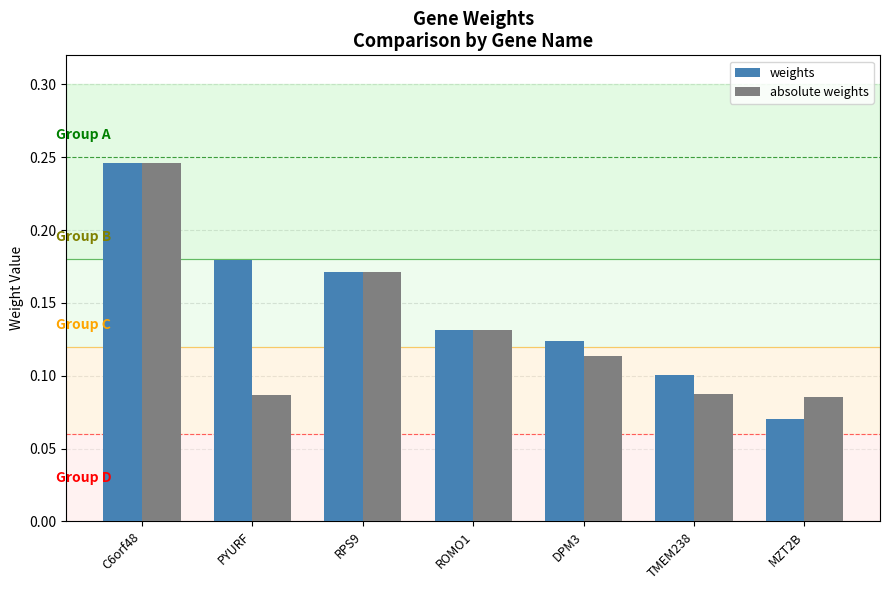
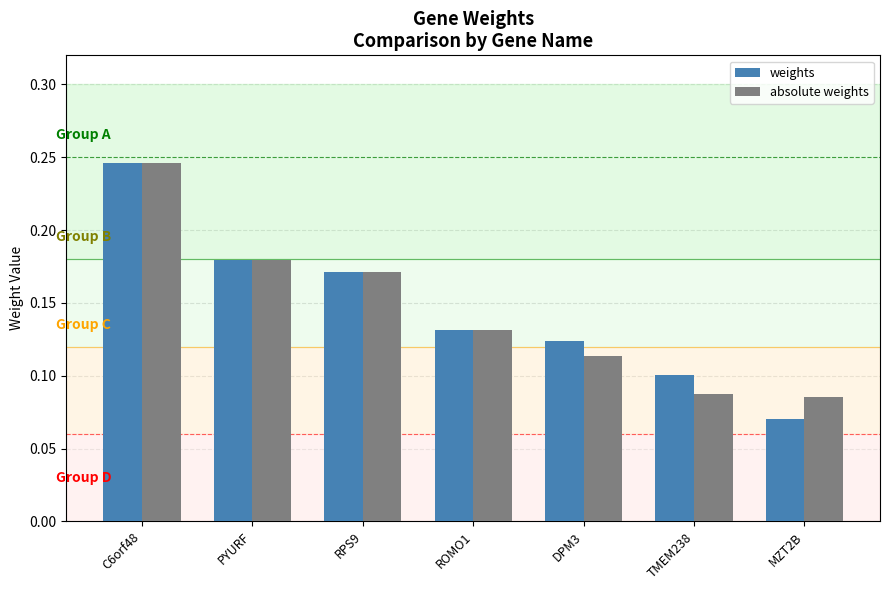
  {
    "weights": {
      "C6orf48": 0.246,
      "PYURF": 0.179,
      "RPS9": 0.172,
      "ROMO1": 0.131,
      "DPM3": 0.124,
      "TMEM238": 0.100,
      "MZT2B": 0.071
    },
    "absolute weights": {
      "C6orf48": 0.246,
-     "PYURF": 0.087,
+     "PYURF": 0.179,
      "RPS9": 0.172,
      "ROMO1": 0.131,
      "DPM3": 0.114,
      "TMEM238": 0.088,
      "MZT2B": 0.085
    }
  }
